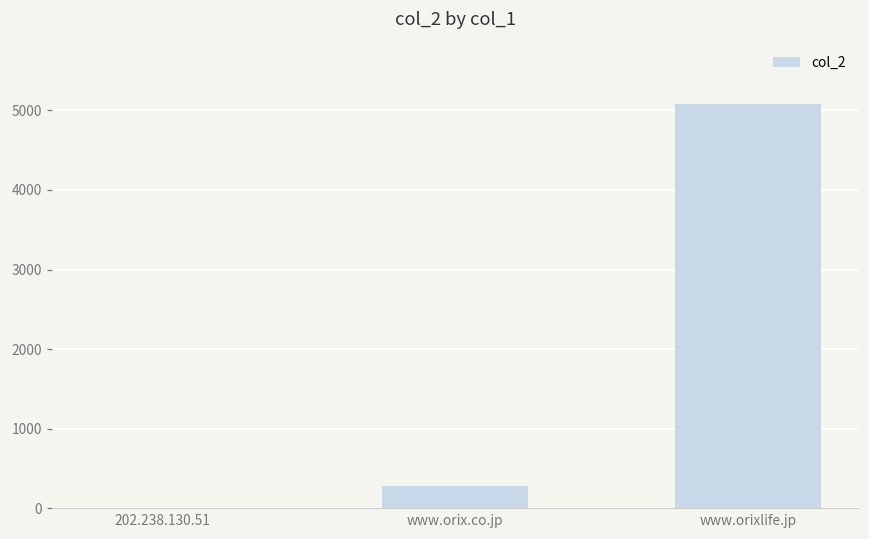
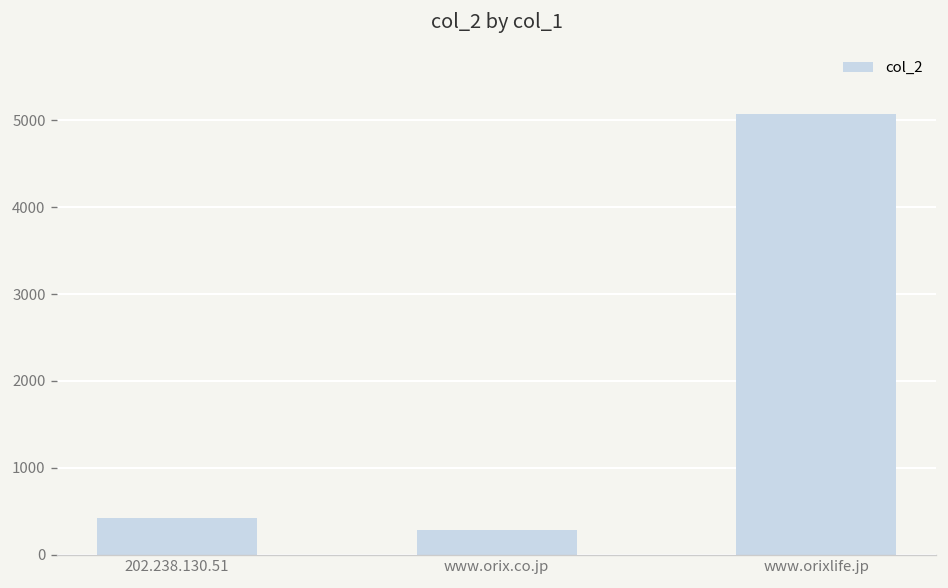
  {
-   "202.238.130.51": 0,
+   "202.238.130.51": 400,
    "www.orix.co.jp": 300,
    "www.orixlife.jp": 5100
  }
